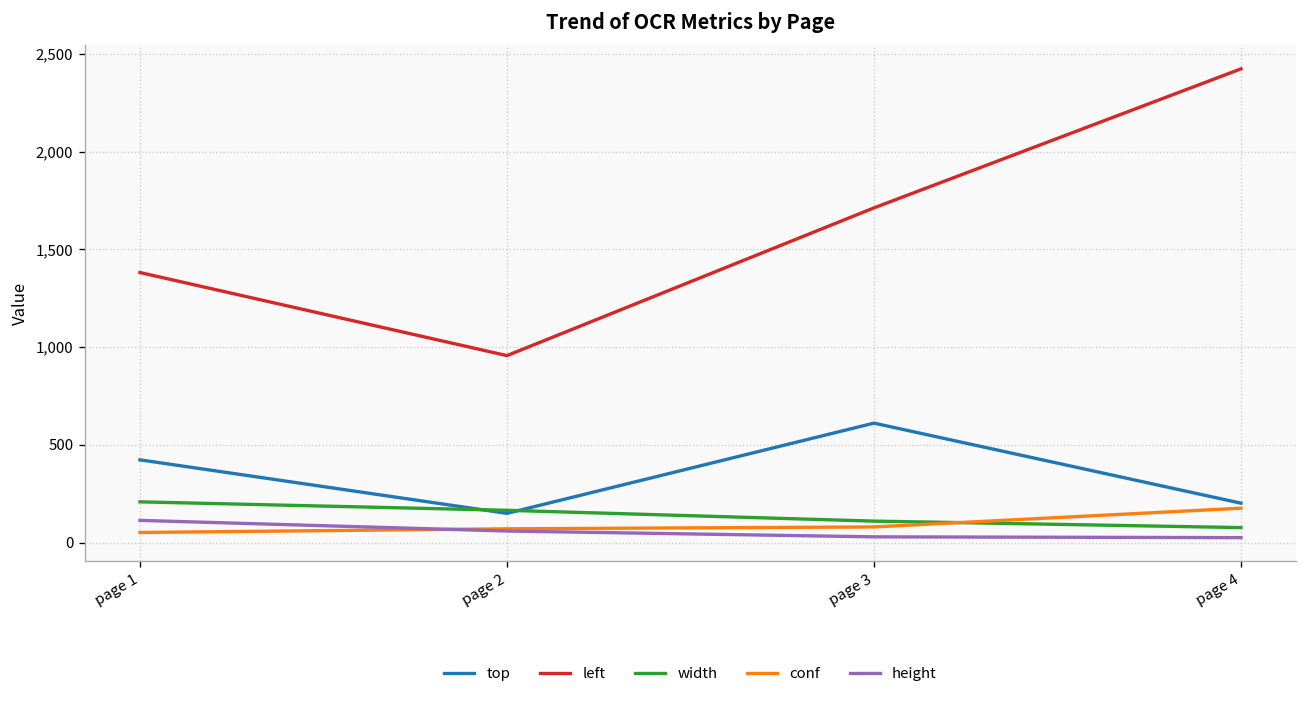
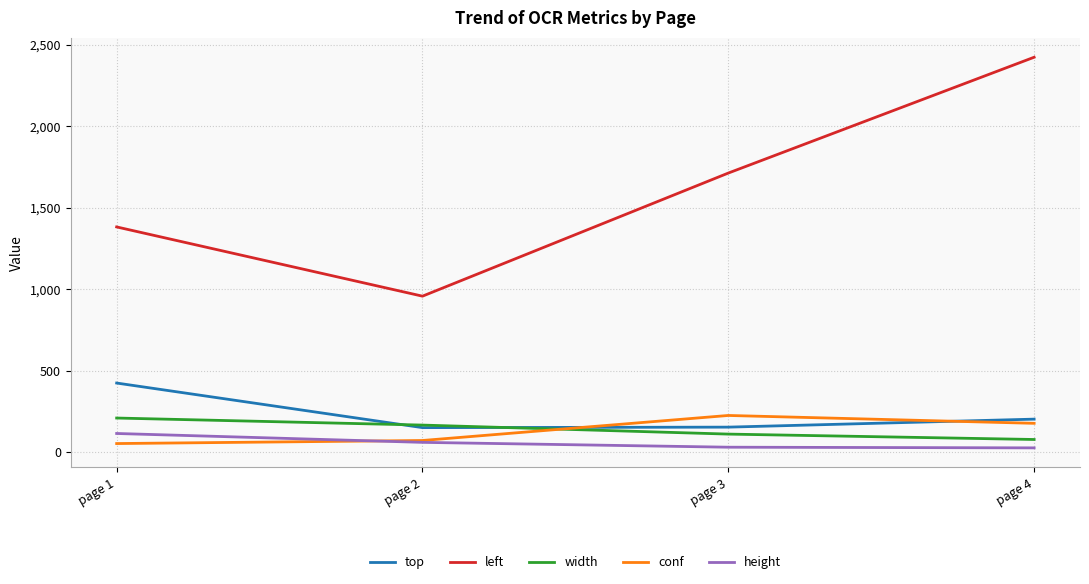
  {
    "top": {
      "page 1": "420",
-     "page 3": "610",
+     "page 3": "150",
      "page 4": "200"
    },
    "left": {
      "page 1": "1,380",
      "page 2": "960",
      "page 3": "1,710",
      "page 4": "2,420"
    },
    "width": {
      "page 1": "210",
      "page 3": "110",
      "page 4": "80"
    },
    "conf": {
      "page 1": "50",
-     "page 3": "80",
+     "page 3": "220",
      "page 4": "180"
    },
    "height": {
      "page 1": "110",
      "page 3": "30",
      "page 4": "30"
    }
  }
